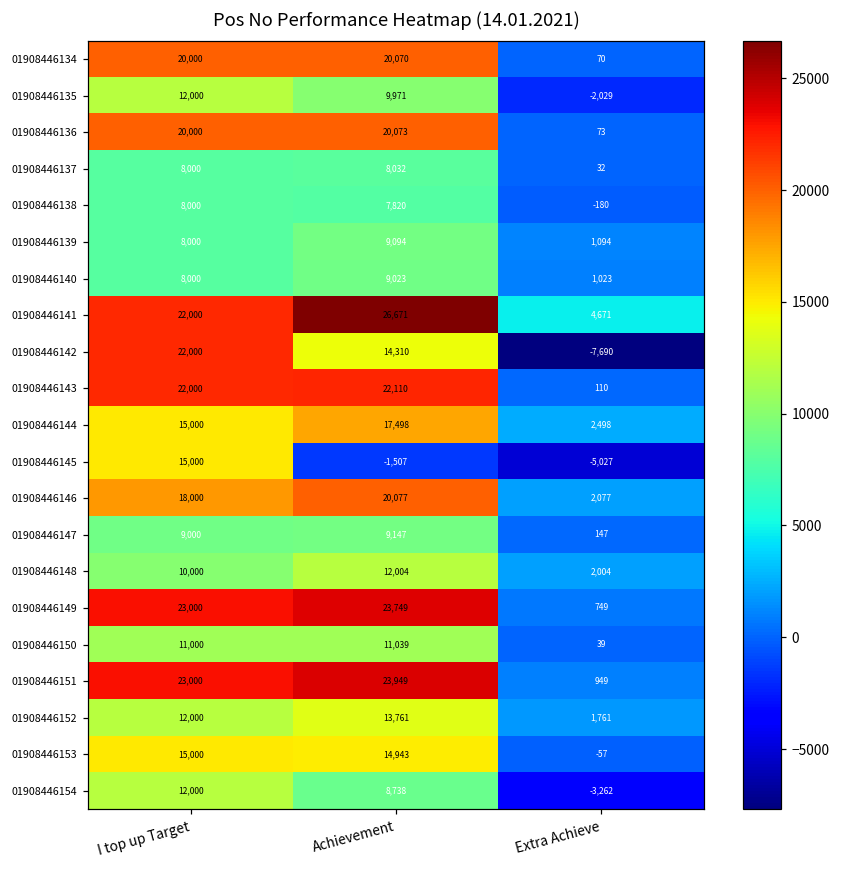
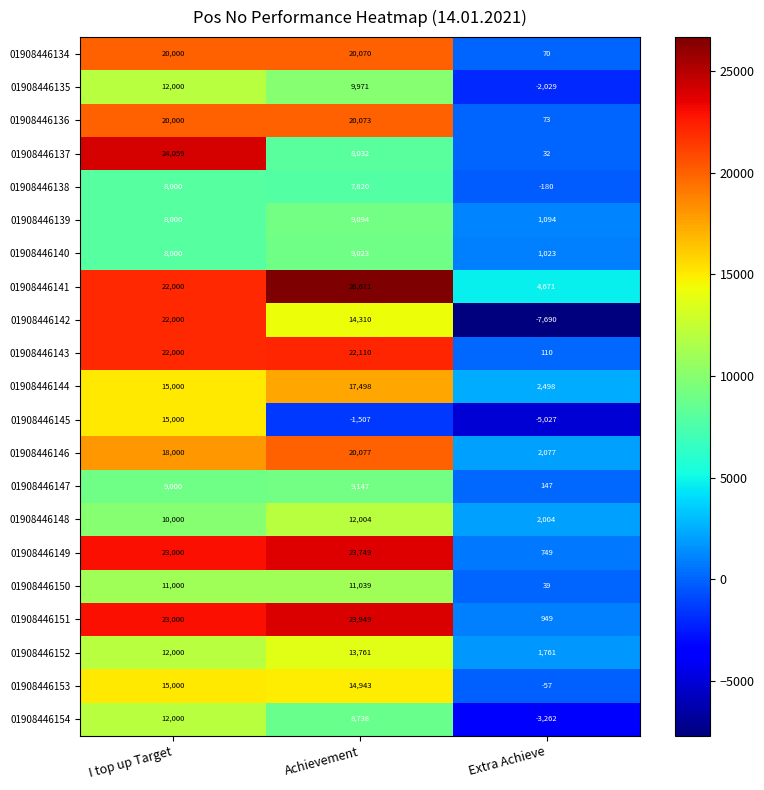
  {
    "01908446134": {
      "I top up Target": "20,000",
      "Achievement": "20,070",
      "Extra Achieve": "70"
    },
    "01908446135": {
      "I top up Target": "12,000",
      "Achievement": "9,971",
      "Extra Achieve": "-2,029"
    },
    "01908446136": {
      "I top up Target": "20,000",
      "Achievement": "20,073",
      "Extra Achieve": "73"
    },
    "01908446137": {
-     "I top up Target": "8,000",
+     "I top up Target": "24,059",
      "Achievement": "8,032",
      "Extra Achieve": "32"
    },
    "01908446138": {
      "I top up Target": "8,000",
      "Achievement": "7,820",
      "Extra Achieve": "-180"
    },
    "01908446139": {
      "I top up Target": "8,000",
      "Achievement": "9,094",
      "Extra Achieve": "1,094"
    },
    "01908446140": {
      "I top up Target": "8,000",
      "Achievement": "9,023",
      "Extra Achieve": "1,023"
    },
    "01908446141": {
      "I top up Target": "22,000",
      "Achievement": "26,671",
      "Extra Achieve": "4,671"
    },
    "01908446142": {
      "I top up Target": "22,000",
      "Achievement": "14,310",
      "Extra Achieve": "-7,690"
    },
    "01908446143": {
      "I top up Target": "22,000",
      "Achievement": "22,110",
      "Extra Achieve": "110"
    },
    "01908446144": {
      "I top up Target": "15,000",
      "Achievement": "17,498",
      "Extra Achieve": "2,498"
    },
    "01908446145": {
      "I top up Target": "15,000",
      "Achievement": "-1,507",
      "Extra Achieve": "-5,027"
    },
    "01908446146": {
      "I top up Target": "18,000",
      "Achievement": "20,077",
      "Extra Achieve": "2,077"
    },
    "01908446147": {
      "I top up Target": "9,000",
      "Achievement": "9,147",
      "Extra Achieve": "147"
    },
    "01908446148": {
      "I top up Target": "10,000",
      "Achievement": "12,004",
      "Extra Achieve": "2,004"
    },
    "01908446149": {
      "I top up Target": "23,000",
      "Achievement": "23,749",
      "Extra Achieve": "749"
    },
    "01908446150": {
      "I top up Target": "11,000",
      "Achievement": "11,039",
      "Extra Achieve": "39"
    },
    "01908446151": {
      "I top up Target": "23,000",
      "Achievement": "23,949",
      "Extra Achieve": "949"
    },
    "01908446152": {
      "I top up Target": "12,000",
      "Achievement": "13,761",
      "Extra Achieve": "1,761"
    },
    "01908446153": {
      "I top up Target": "15,000",
      "Achievement": "14,943",
      "Extra Achieve": "-57"
    },
    "01908446154": {
      "I top up Target": "12,000",
      "Achievement": "8,738",
      "Extra Achieve": "-3,262"
    }
  }
